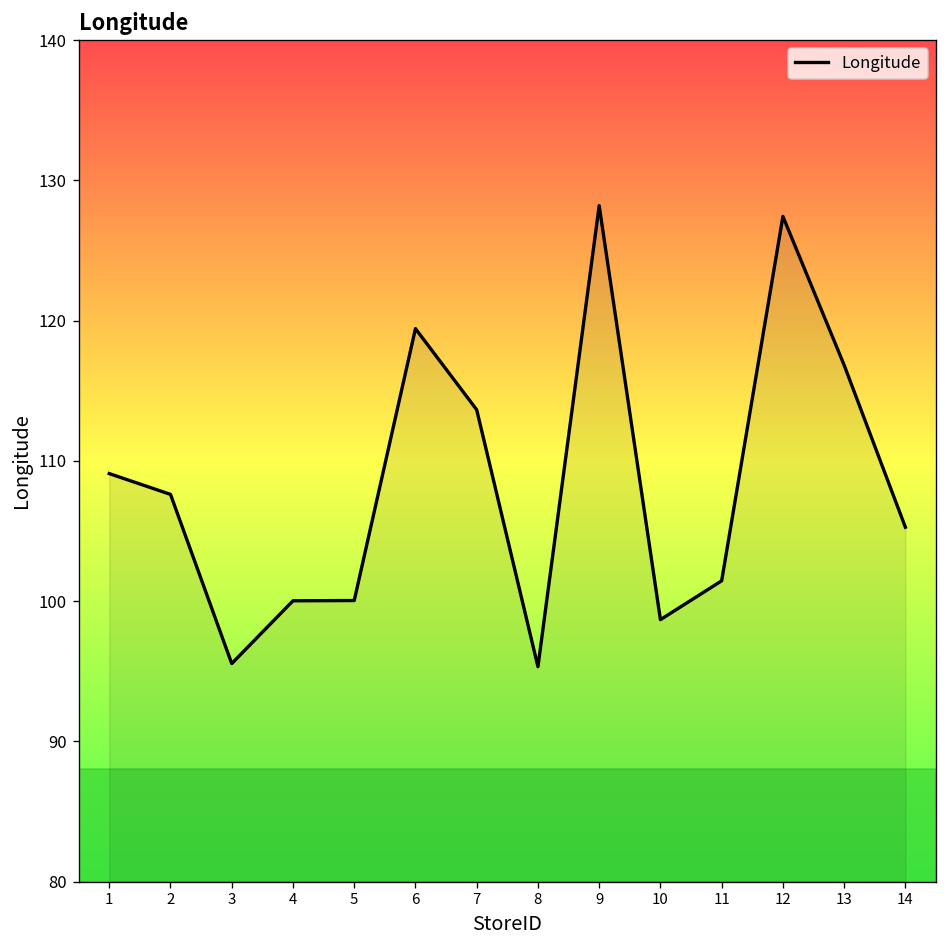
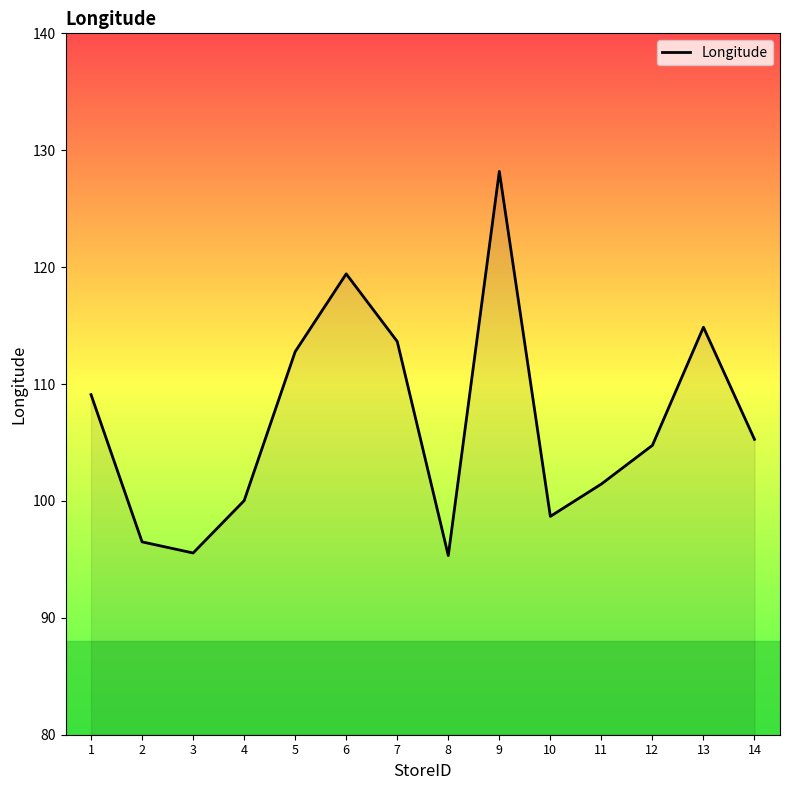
  {
    "1": 109.1,
-   "2": 107.6,
+   "2": 96.5,
    "3": 95.5,
    "4": 100.0,
-   "5": 100.0,
+   "5": 112.8,
    "6": 119.4,
    "7": 113.6,
    "8": 95.3,
    "9": 128.2,
    "10": 98.7,
    "11": 101.4,
-   "12": 127.4,
-   "13": 116.8,
+   "12": 104.8,
+   "13": 114.9,
    "14": 105.3
  }
